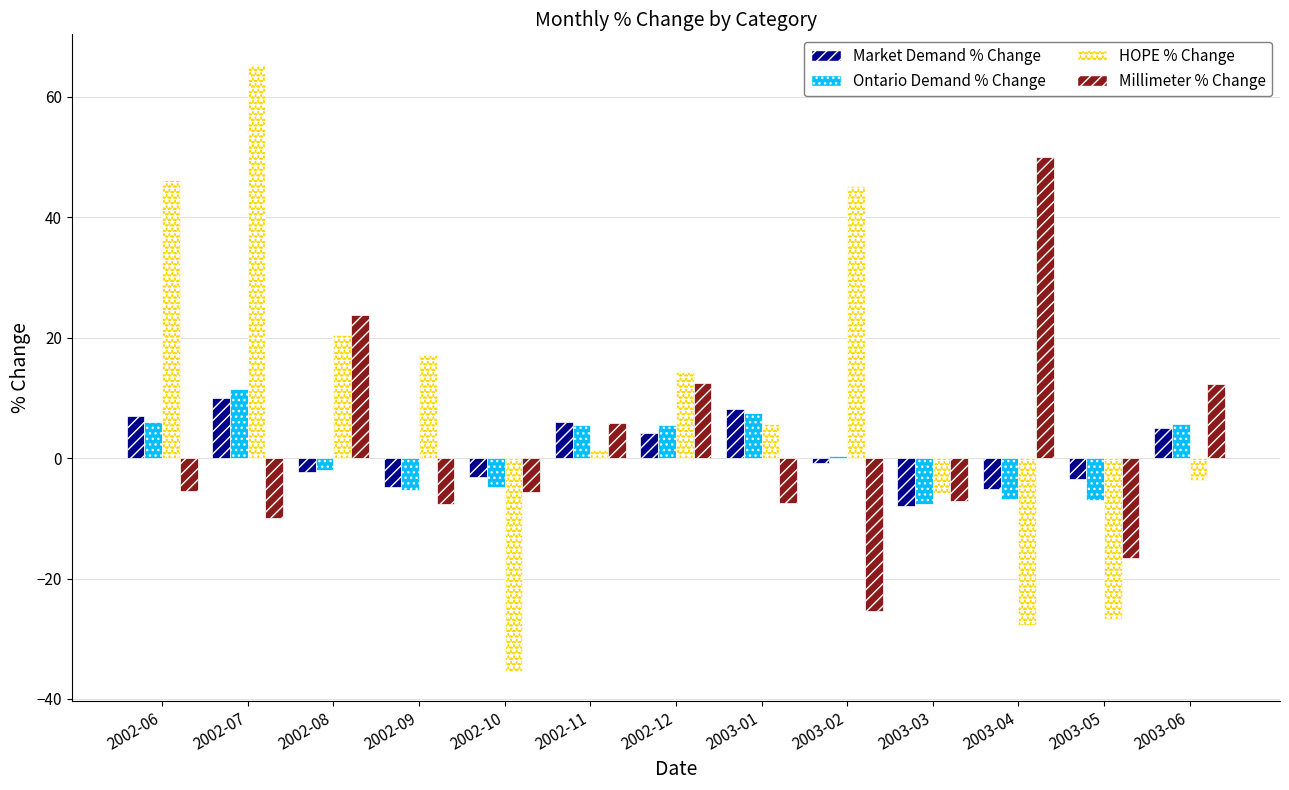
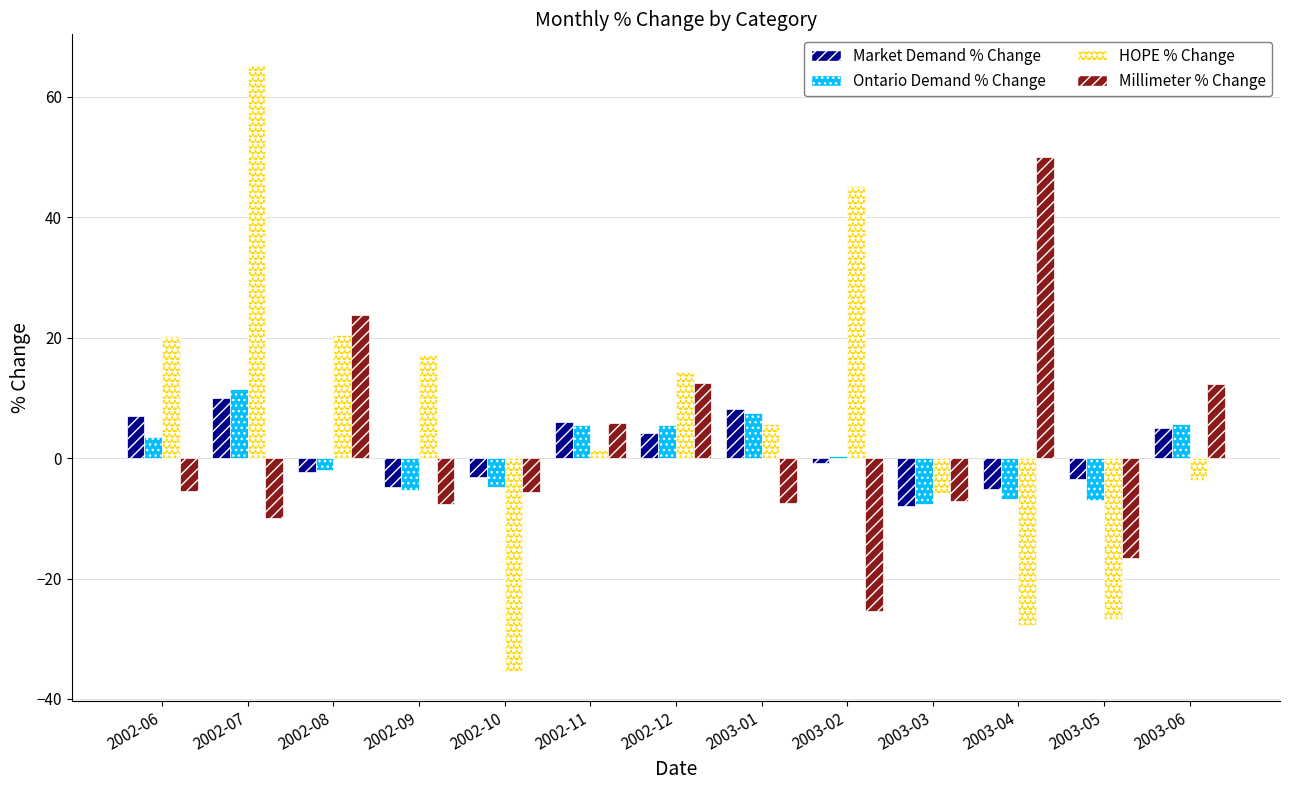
  {
    "Market Demand % Change": {
      "2002-06": 7,
      "2002-07": 10,
      "2002-08": -2,
      "2002-09": -5,
      "2002-10": -3,
      "2002-11": 6,
      "2002-12": 4,
      "2003-01": 8,
      "2003-02": -1,
      "2003-03": -8,
      "2003-04": -5,
      "2003-05": -4,
      "2003-06": 5
    },
    "Ontario Demand % Change": {
-     "2002-06": 6,
+     "2002-06": 4,
      "2002-07": 11,
      "2002-08": -2,
      "2002-09": -5,
      "2002-10": -5,
      "2002-11": 5,
      "2002-12": 5,
      "2003-01": 7,
      "2003-03": -8,
      "2003-04": -7,
      "2003-05": -7,
      "2003-06": 6
    },
    "HOPE % Change": {
-     "2002-06": 46,
+     "2002-06": 20,
      "2002-07": 65,
      "2002-08": 20,
      "2002-09": 17,
      "2002-10": -35,
      "2002-11": 1,
      "2002-12": 14,
      "2003-01": 6,
      "2003-02": 45,
      "2003-03": -6,
      "2003-04": -28,
      "2003-05": -27,
      "2003-06": -4
    },
    "Millimeter % Change": {
      "2002-06": -5,
      "2002-07": -10,
      "2002-08": 24,
      "2002-09": -8,
      "2002-10": -6,
      "2002-11": 6,
      "2002-12": 13,
      "2003-01": -7,
      "2003-02": -25,
      "2003-03": -7,
      "2003-04": 50,
      "2003-05": -17,
      "2003-06": 12
    }
  }
